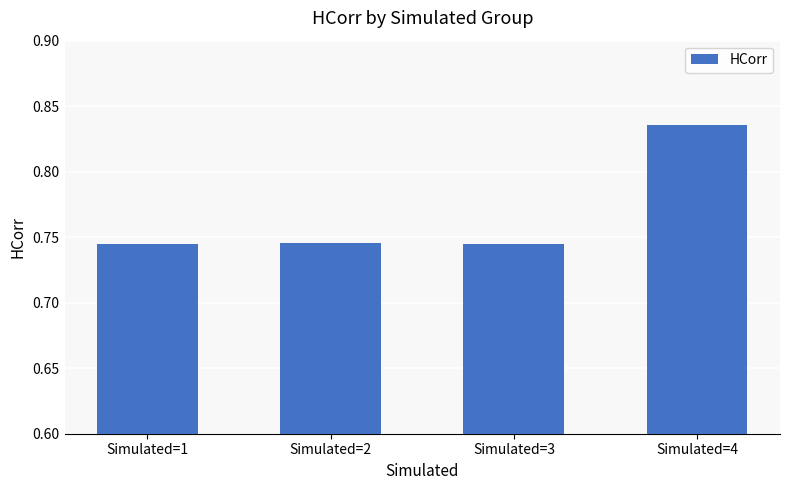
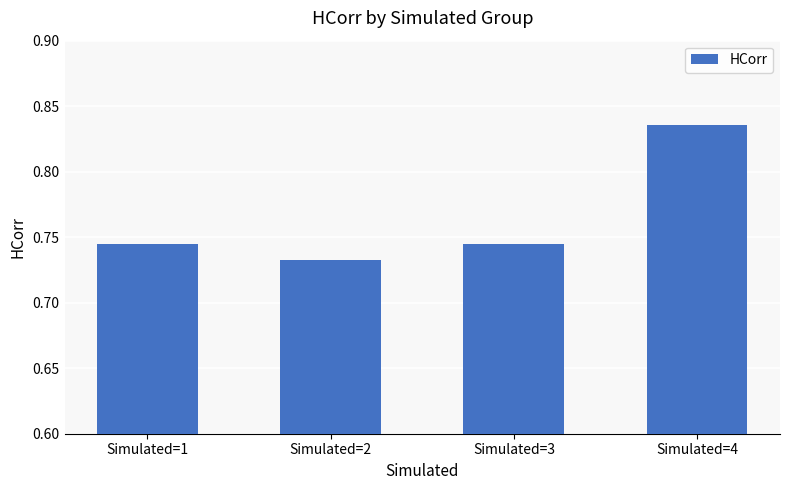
  {
    "Simulated=1": 0.745,
-   "Simulated=2": 0.745,
+   "Simulated=2": 0.732,
    "Simulated=3": 0.745,
    "Simulated=4": 0.836
  }
